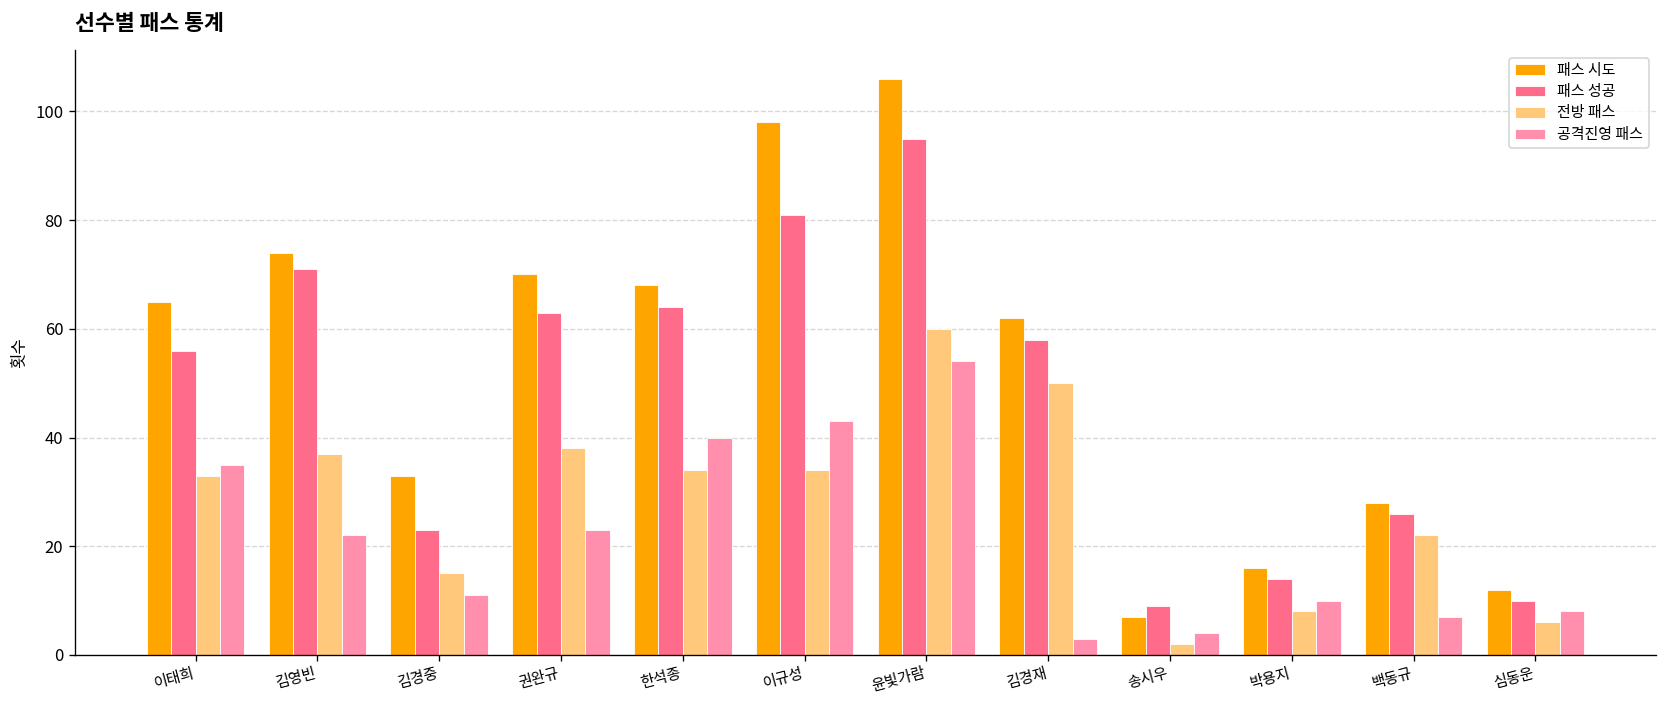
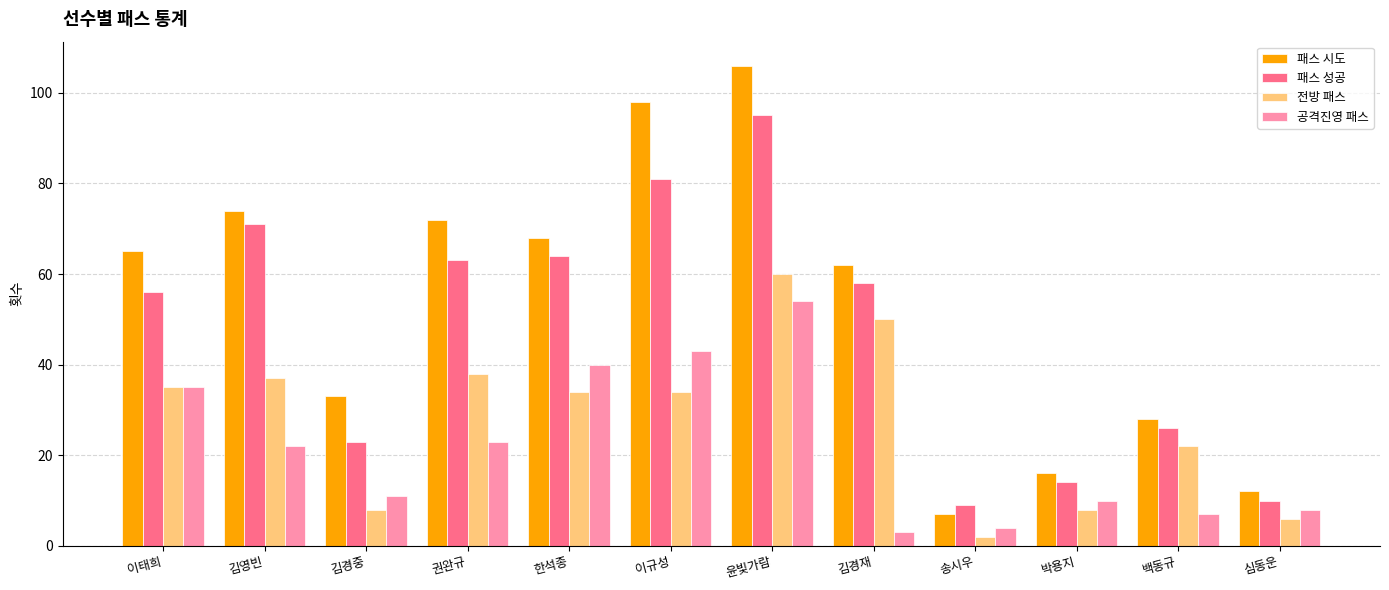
  {
    "패스 시도": {
      "이태희": 65,
      "김영빈": 74,
      "김경중": 33,
-     "권완규": 70,
+     "권완규": 72,
      "한석종": 68,
      "이규성": 98,
      "윤빛가람": 106,
      "김경재": 62,
      "송시우": 7,
      "박용지": 16,
      "백동규": 28,
      "심동운": 12
    },
    "전방 패스": {
-     "이태희": 33,
+     "이태희": 35,
      "김영빈": 37,
-     "김경중": 15,
+     "김경중": 8,
      "권완규": 38,
      "한석종": 34,
      "이규성": 34,
      "윤빛가람": 60,
      "김경재": 50,
      "송시우": 2,
      "박용지": 8,
      "백동규": 22,
      "심동운": 6
    }
  }
